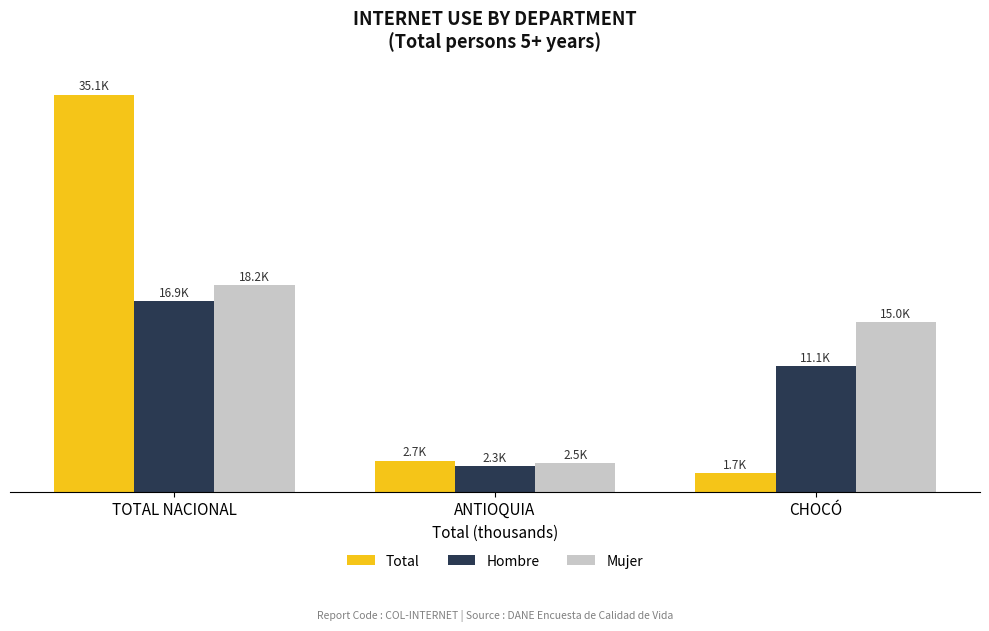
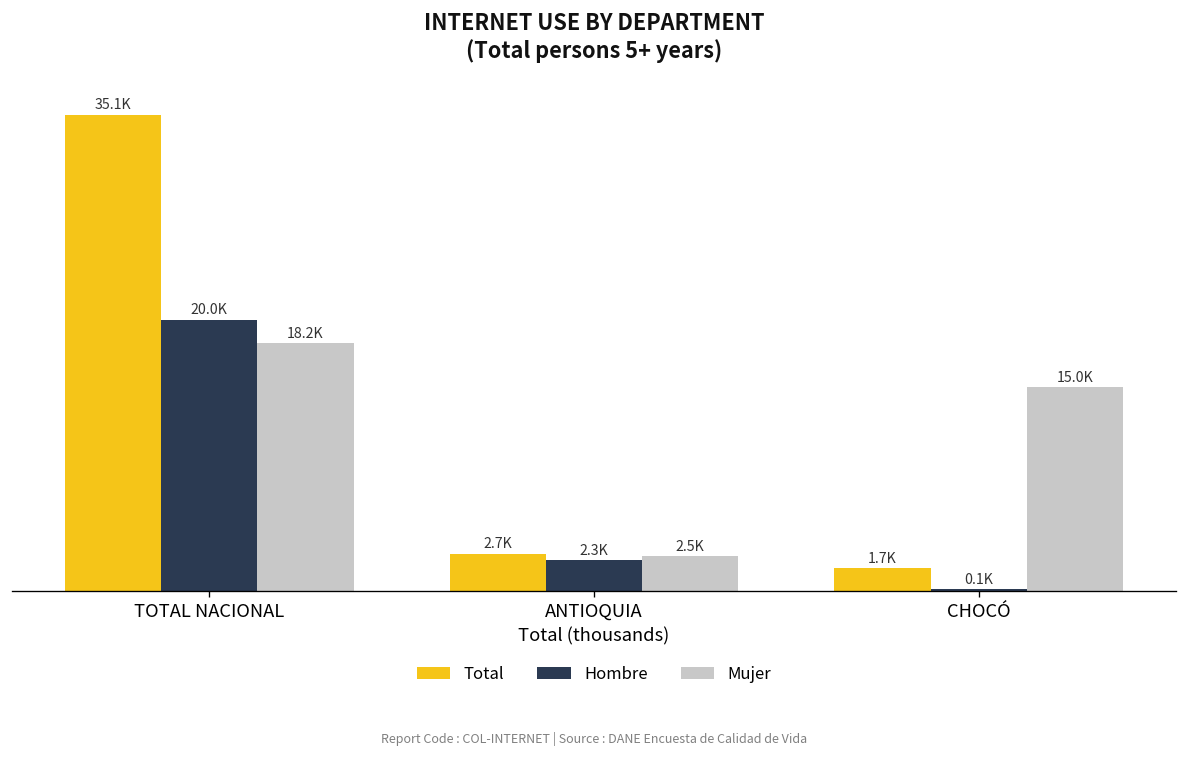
  {
    "Total": {
      "TOTAL NACIONAL": "35.1K",
      "ANTIOQUIA": "2.7K",
      "CHOCÓ": "1.7K"
    },
    "Hombre": {
-     "TOTAL NACIONAL": "16.9K",
+     "TOTAL NACIONAL": "20.0K",
      "ANTIOQUIA": "2.3K",
-     "CHOCÓ": "11.1K"
+     "CHOCÓ": "0.1K"
    },
    "Mujer": {
      "TOTAL NACIONAL": "18.2K",
      "ANTIOQUIA": "2.5K",
      "CHOCÓ": "15.0K"
    }
  }
